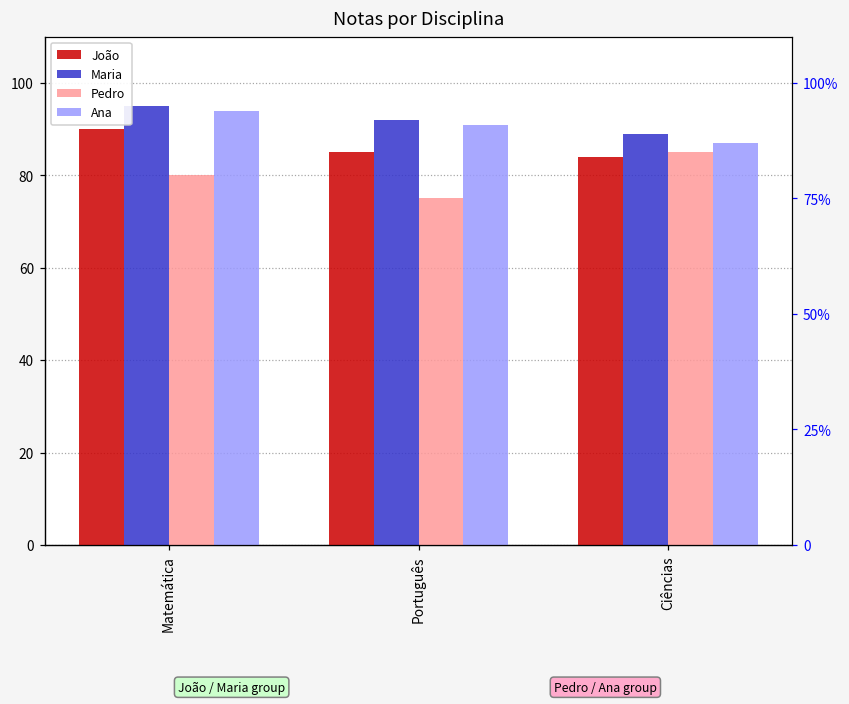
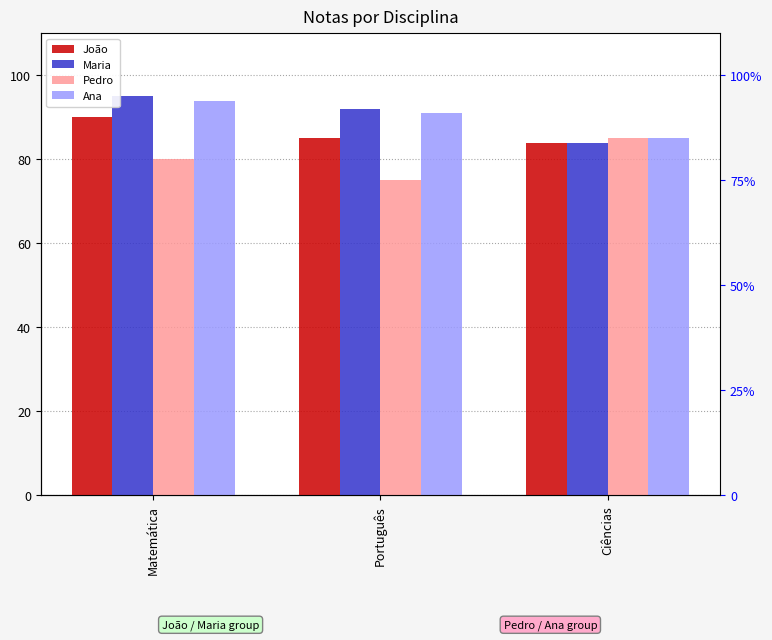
  {
    "João": {
      "Matemática": 90,
      "Português": 85,
      "Ciências": 84
    },
    "Maria": {
      "Matemática": 95,
      "Português": 92,
-     "Ciências": 89
+     "Ciências": 84
    },
    "Pedro": {
      "Matemática": 80,
      "Português": 75,
      "Ciências": 85
    },
    "Ana": {
      "Matemática": 94,
      "Português": 91,
-     "Ciências": 87
+     "Ciências": 85
    }
  }
